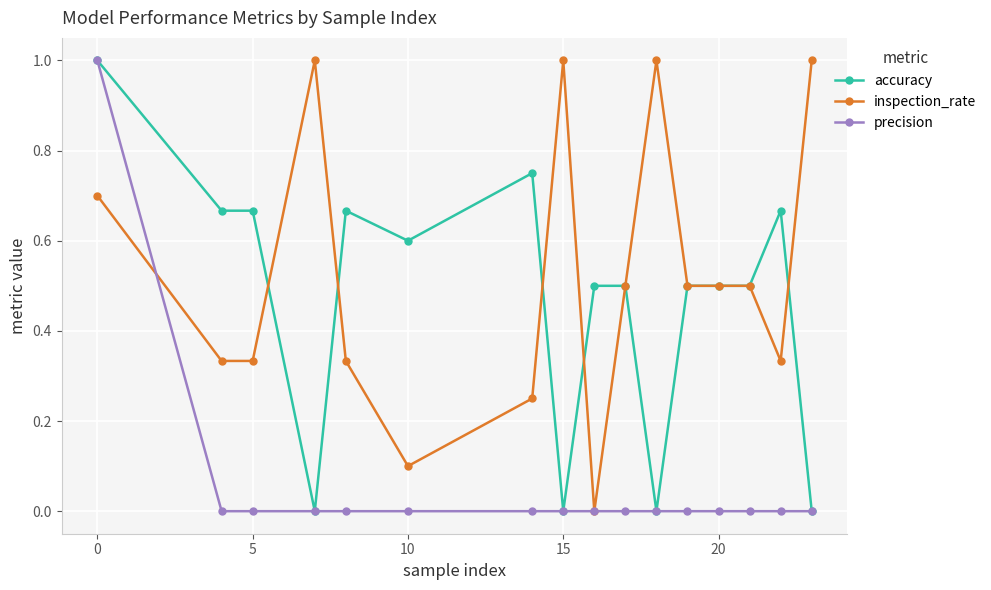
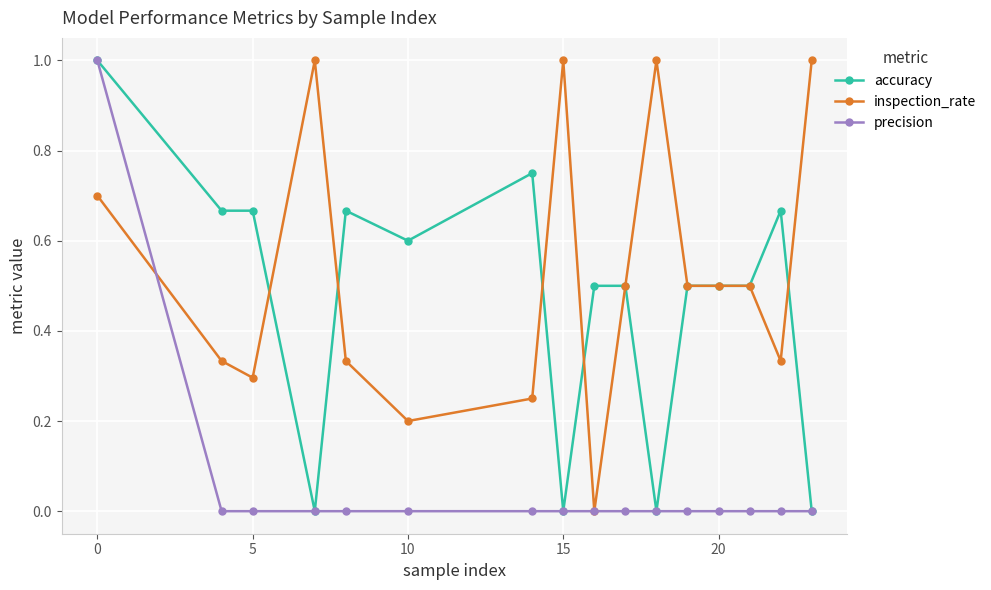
  {
    "accuracy": {
      "5": 0.67,
      "10": 0.60
    },
    "inspection_rate": {
      "0": 0.70,
-     "5": 0.33,
-     "10": 0.1,
+     "5": 0.30,
+     "10": 0.2,
      "15": 1.00
    },
    "precision": {
      "5": 0.00,
      "10": 0.00,
      "20": 0.00
    }
  }
